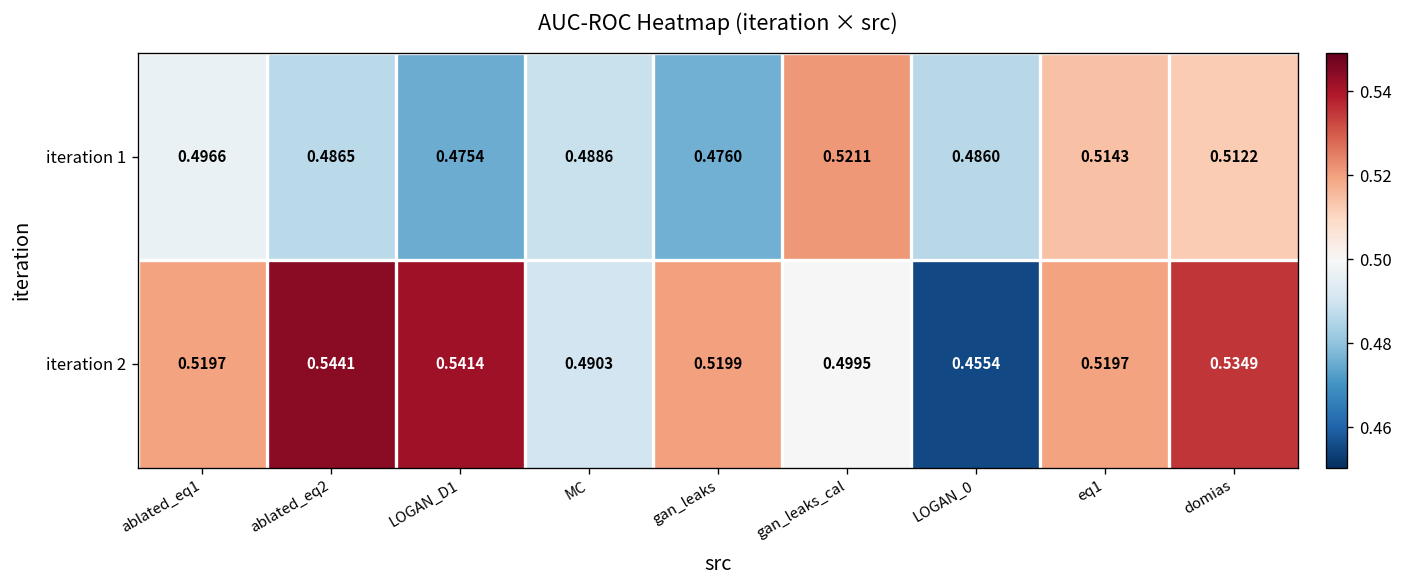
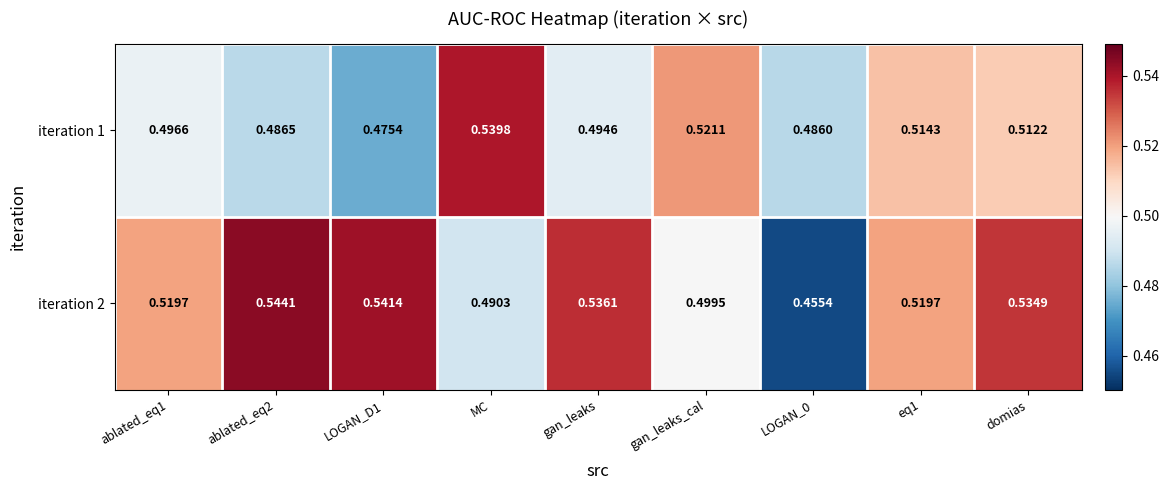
  {
    "iteration 1": {
      "ablated_eq1": 0.4966,
      "ablated_eq2": 0.4865,
      "LOGAN_D1": 0.4754,
-     "MC": 0.4886,
-     "gan_leaks": 0.4760,
+     "MC": 0.5398,
+     "gan_leaks": 0.4946,
      "gan_leaks_cal": 0.5211,
      "LOGAN_0": 0.4860,
      "eq1": 0.5143,
      "domias": 0.5122
    },
    "iteration 2": {
      "ablated_eq1": 0.5197,
      "ablated_eq2": 0.5441,
      "LOGAN_D1": 0.5414,
      "MC": 0.4903,
-     "gan_leaks": 0.5199,
+     "gan_leaks": 0.5361,
      "gan_leaks_cal": 0.4995,
      "LOGAN_0": 0.4554,
      "eq1": 0.5197,
      "domias": 0.5349
    }
  }
